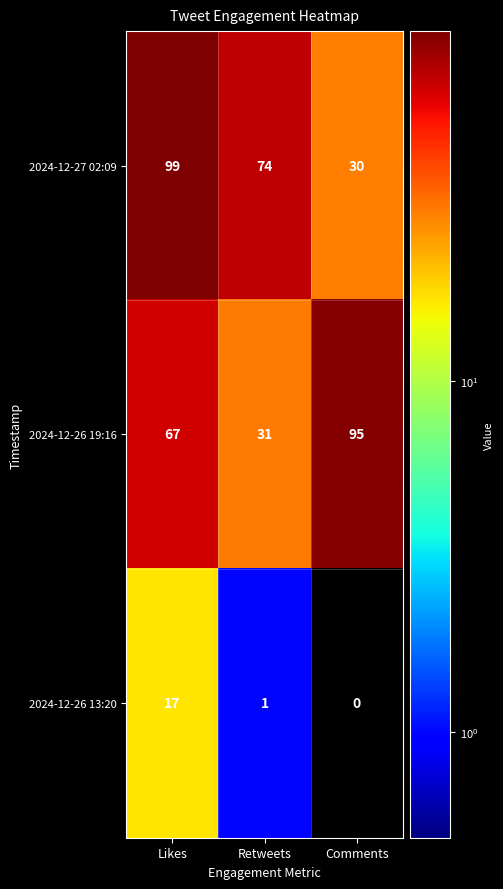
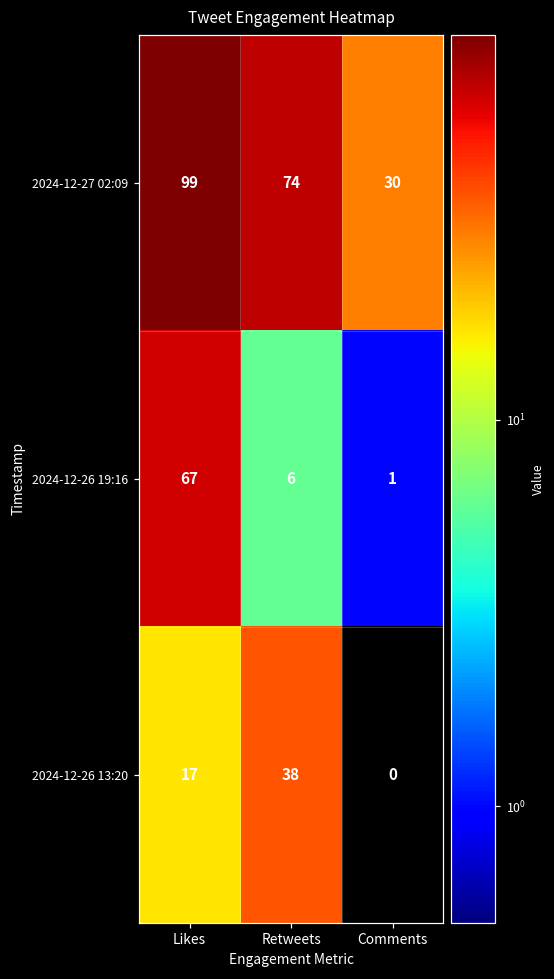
  {
    "2024-12-27 02:09": {
      "Likes": 99,
      "Retweets": 74,
      "Comments": 30
    },
    "2024-12-26 19:16": {
      "Likes": 67,
-     "Retweets": 31,
-     "Comments": 95
+     "Retweets": 6,
+     "Comments": 1
    },
    "2024-12-26 13:20": {
      "Likes": 17,
-     "Retweets": 1,
+     "Retweets": 38,
      "Comments": 0
    }
  }
